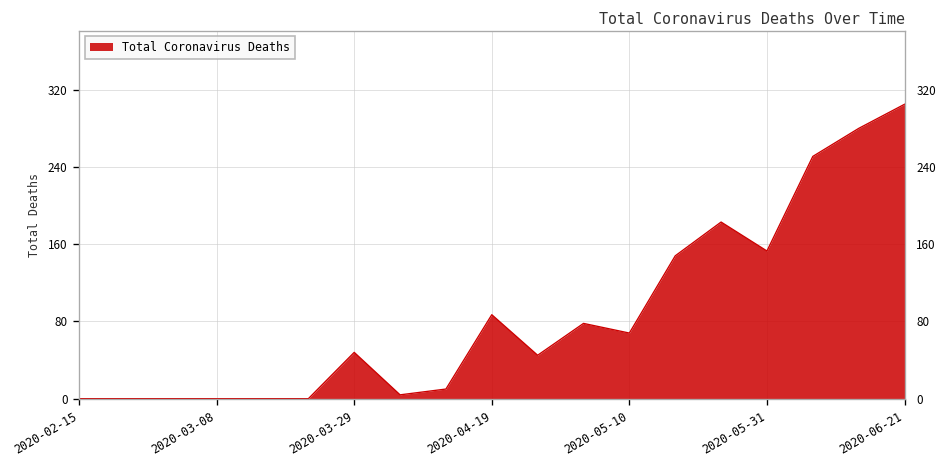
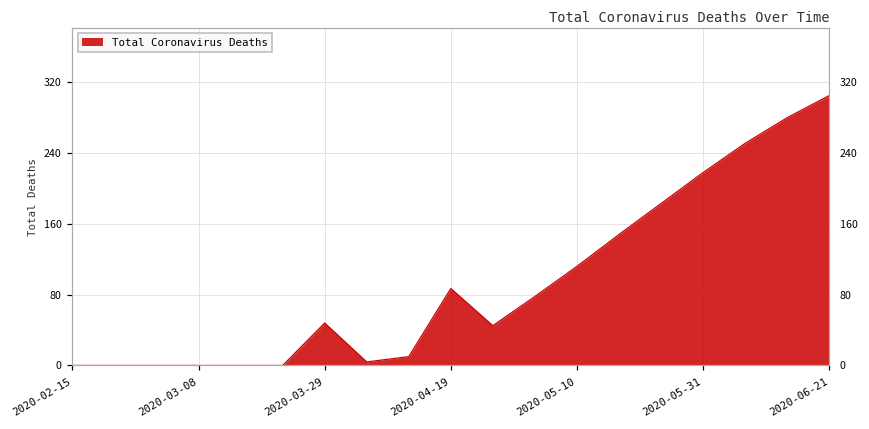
  {
    "2020-02-15": 0,
    "2020-03-08": 0,
    "2020-03-29": 50,
    "2020-04-19": 90,
-   "2020-05-10": 70,
-   "2020-05-31": 150,
+   "2020-05-10": 110,
+   "2020-05-31": 220,
    "2020-06-21": 310
  }
